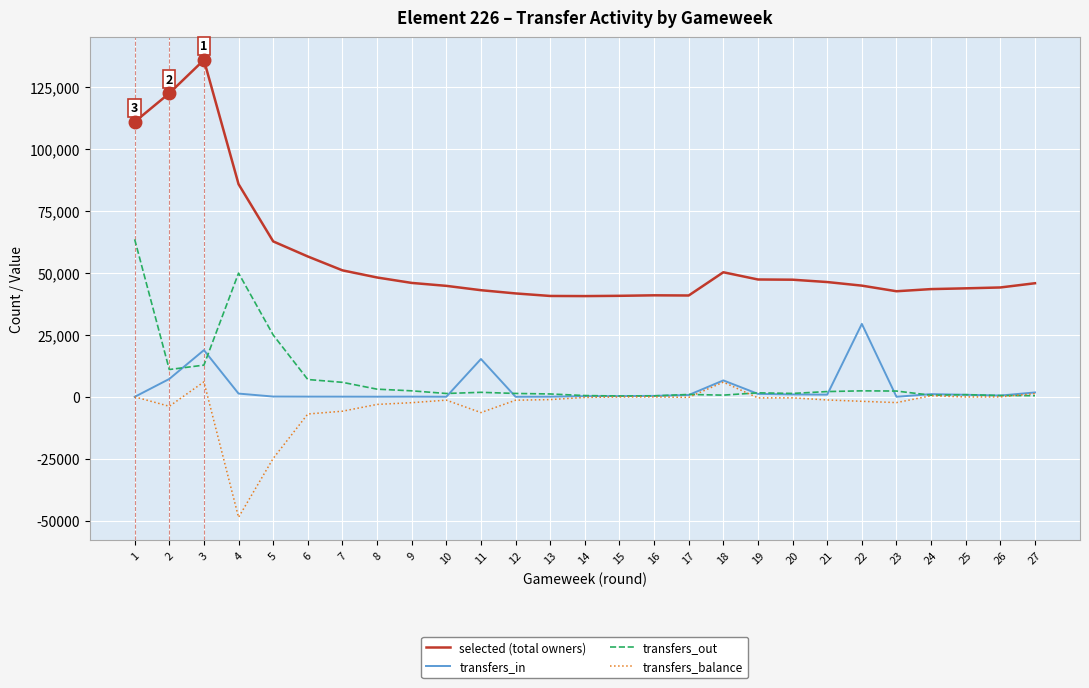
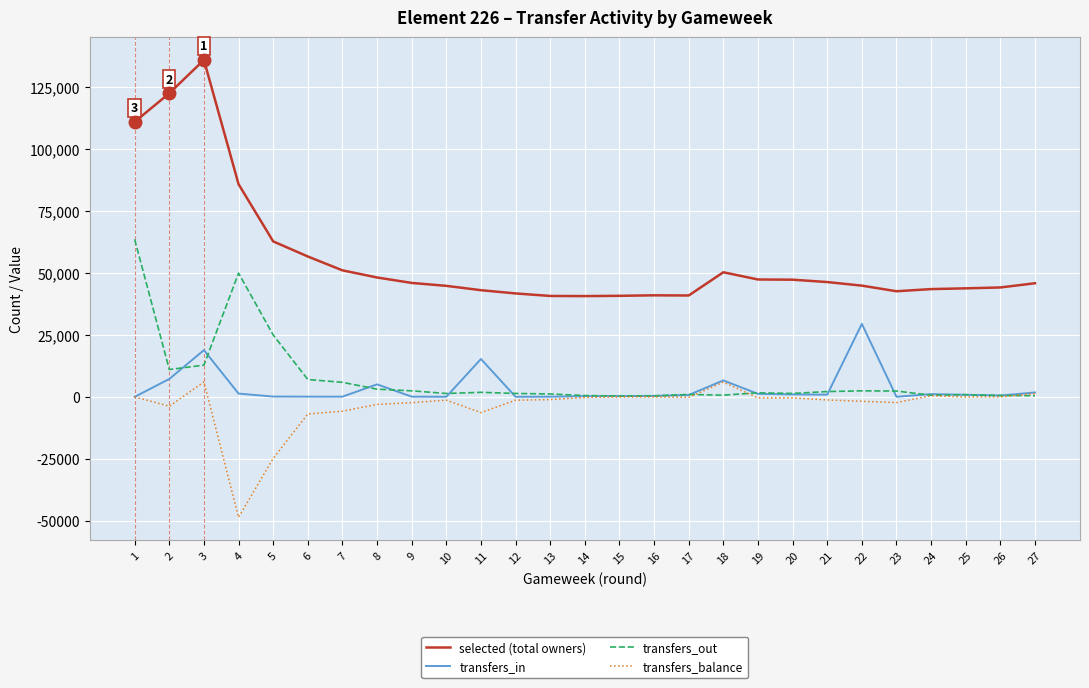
  {
    "transfers_in": {
      "2": "7,000",
      "3": "19,000",
      "4": "1,000",
      "5": "0",
      "6": "0",
      "7": "0",
-     "8": "0",
+     "8": "5,000",
      "9": "0",
      "10": "0",
      "11": "15,000",
      "12": "0",
      "13": "0",
      "21": "1,000",
      "22": "29,000",
      "23": "0"
    },
    "transfers_out": {
      "1": "63,000",
      "2": "11,000",
      "3": "13,000",
      "4": "50,000",
      "5": "25,000",
      "6": "7,000",
      "7": "6,000",
      "8": "3,000",
      "9": "2,000",
      "10": "1,000",
      "11": "2,000",
      "12": "1,000",
      "13": "1,000",
      "18": "1,000",
      "21": "2,000",
      "22": "2,000",
      "23": "2,000"
    },
    "transfers_balance": {
      "2": "-4,000",
      "3": "6,000",
      "4": "-49,000",
      "5": "-25,000",
      "6": "-7,000",
      "7": "-6,000",
      "8": "-3,000",
      "9": "-2,000",
      "10": "-1,000",
      "11": "-6,000",
      "12": "-1,000",
      "13": "-1,000",
      "19": "0",
      "20": "0",
      "21": "-1,000",
      "22": "-2,000",
      "23": "-2,000"
    }
  }
